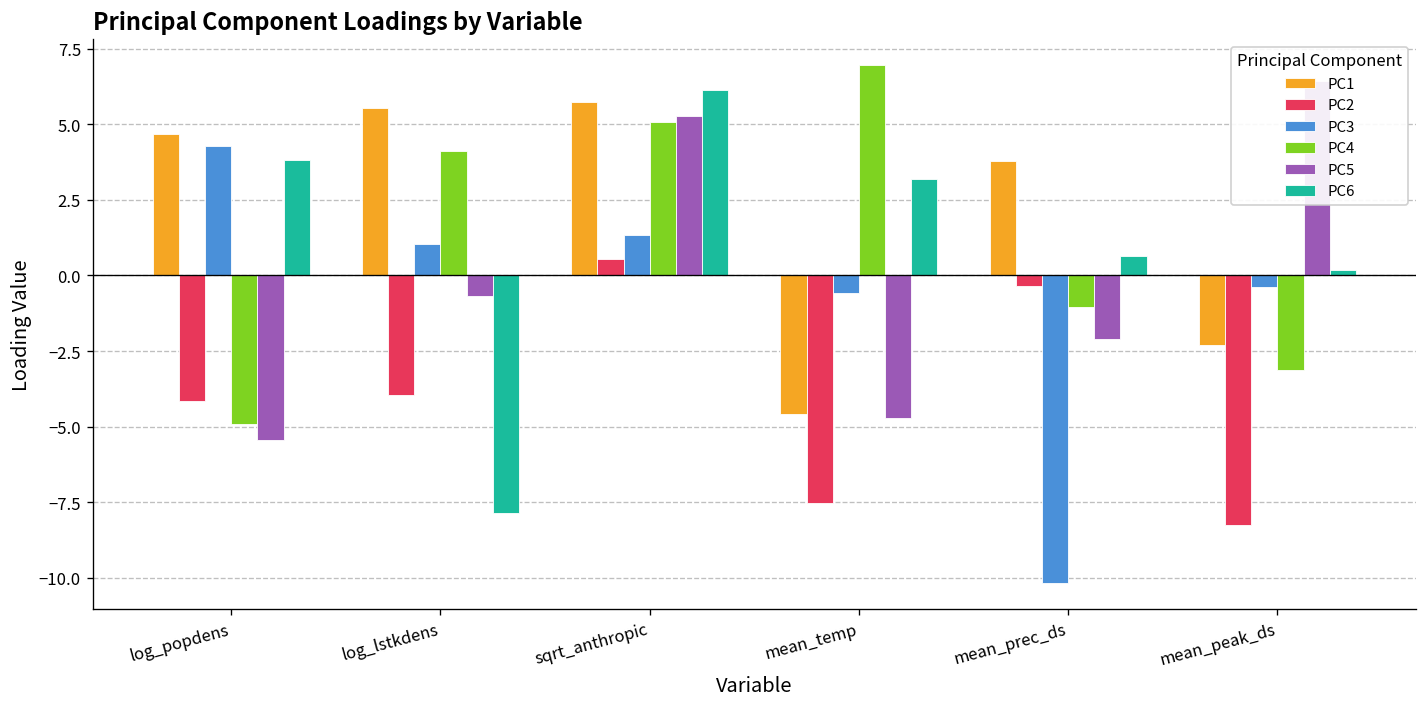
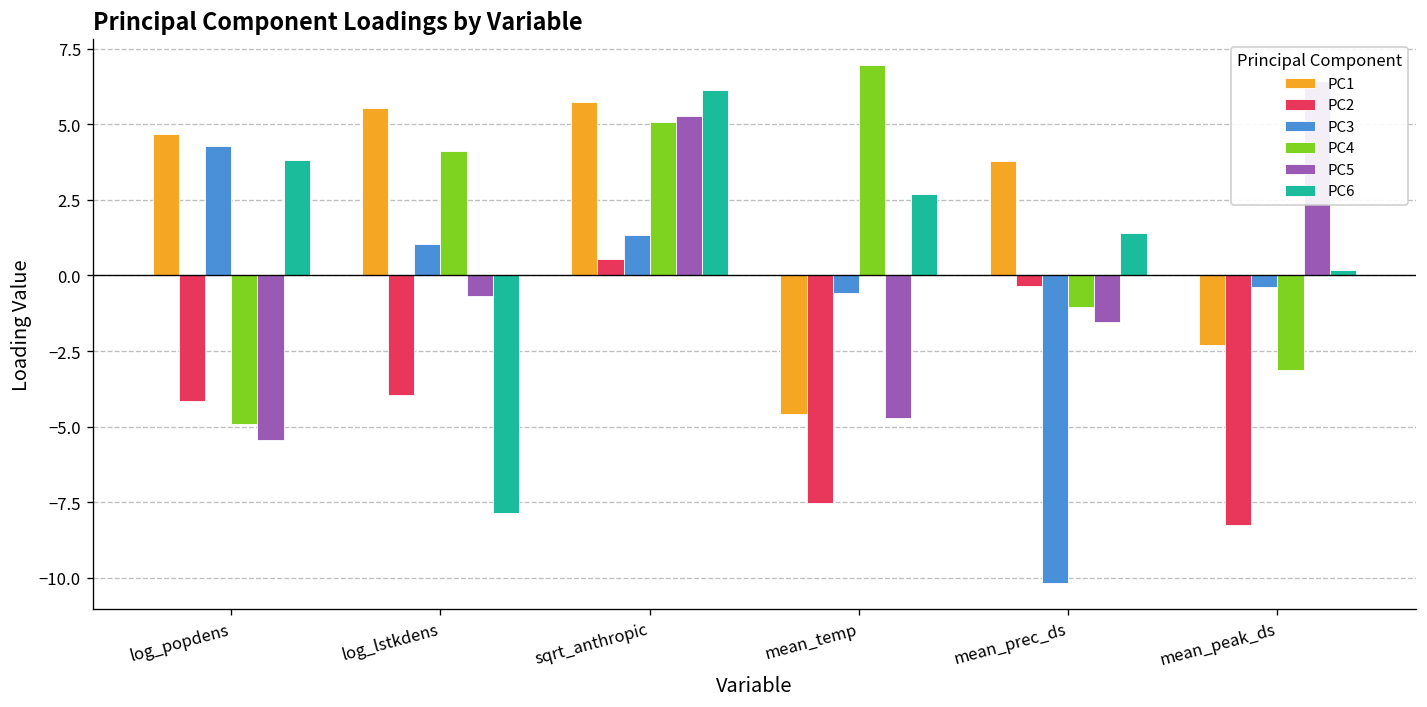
  {
    "PC1": {
      "log_popdens": 4.7,
      "log_lstkdens": 5.5,
      "sqrt_anthropic": 5.7,
      "mean_temp": -4.6,
      "mean_prec_ds": 3.8,
      "mean_peak_ds": -2.3
    },
    "PC2": {
      "log_popdens": -4.2,
      "log_lstkdens": -3.9,
      "sqrt_anthropic": 0.6,
      "mean_temp": -7.5,
      "mean_prec_ds": -0.3,
      "mean_peak_ds": -8.3
    },
    "PC3": {
      "log_popdens": 4.3,
      "log_lstkdens": 1.0,
      "sqrt_anthropic": 1.3,
      "mean_temp": -0.6,
      "mean_prec_ds": -10.2,
      "mean_peak_ds": -0.4
    },
    "PC4": {
      "log_popdens": -4.9,
      "log_lstkdens": 4.1,
      "sqrt_anthropic": 5.1,
      "mean_temp": 7.0,
      "mean_prec_ds": -1.0,
      "mean_peak_ds": -3.1
    },
    "PC5": {
      "log_popdens": -5.4,
      "log_lstkdens": -0.7,
      "sqrt_anthropic": 5.3,
      "mean_temp": -4.7,
-     "mean_prec_ds": -2.1
+     "mean_prec_ds": -1.5
    },
    "PC6": {
      "log_popdens": 3.8,
      "log_lstkdens": -7.9,
      "sqrt_anthropic": 6.1,
-     "mean_temp": 3.2,
-     "mean_prec_ds": 0.6,
+     "mean_temp": 2.7,
+     "mean_prec_ds": 1.4,
      "mean_peak_ds": 0.2
    }
  }
